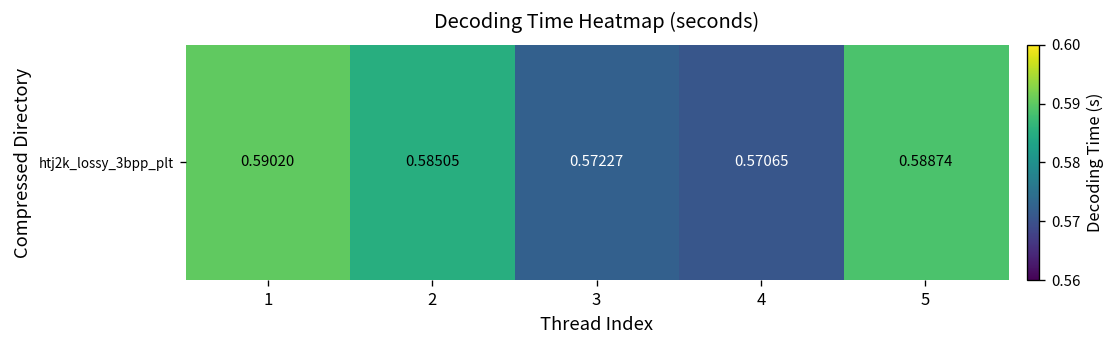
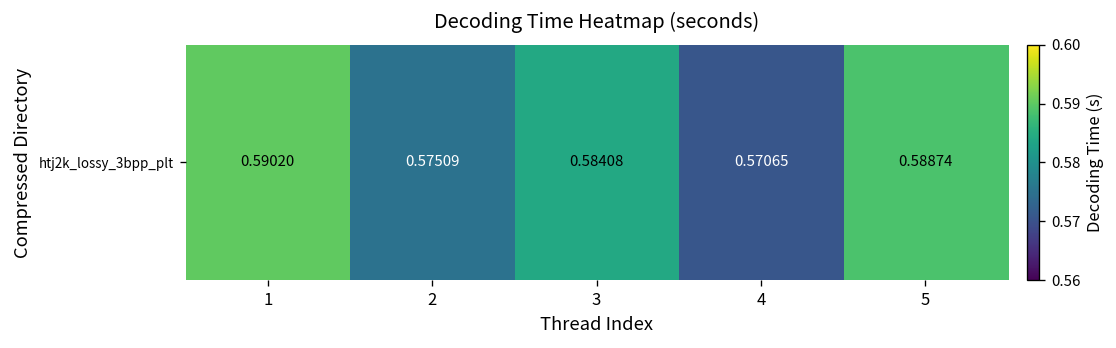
  {
    "htj2k_lossy_3bpp_plt": {
      "1": 0.59020,
-     "2": 0.58505,
-     "3": 0.57227,
+     "2": 0.57509,
+     "3": 0.58408,
      "4": 0.57065,
      "5": 0.58874
    }
  }
